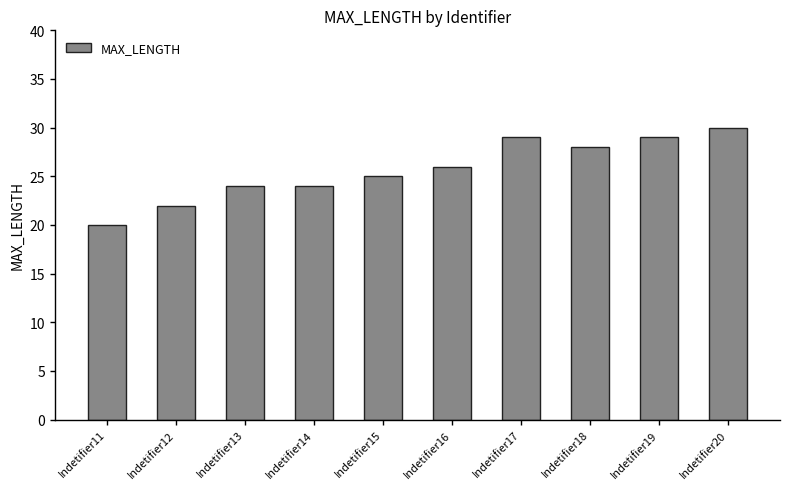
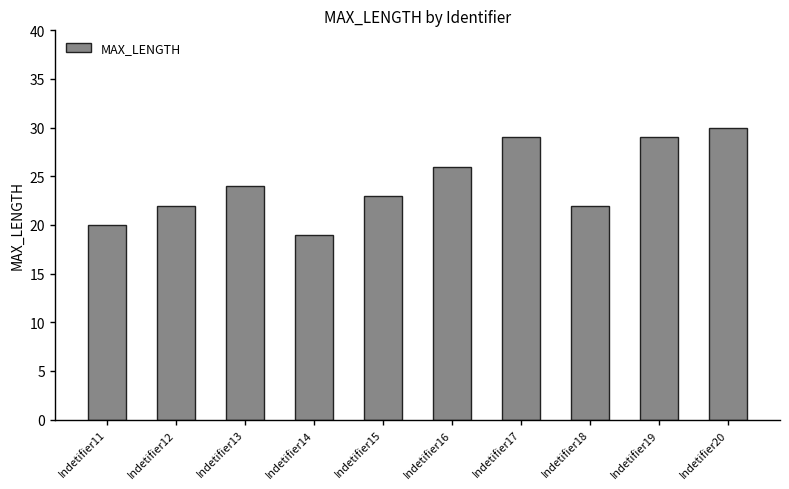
  {
    "Indetifier11": 20,
    "Indetifier12": 22,
    "Indetifier13": 24,
-   "Indetifier14": 24,
-   "Indetifier15": 25,
+   "Indetifier14": 19,
+   "Indetifier15": 23,
    "Indetifier16": 26,
    "Indetifier17": 29,
-   "Indetifier18": 28,
+   "Indetifier18": 22,
    "Indetifier19": 29,
    "Indetifier20": 30
  }
